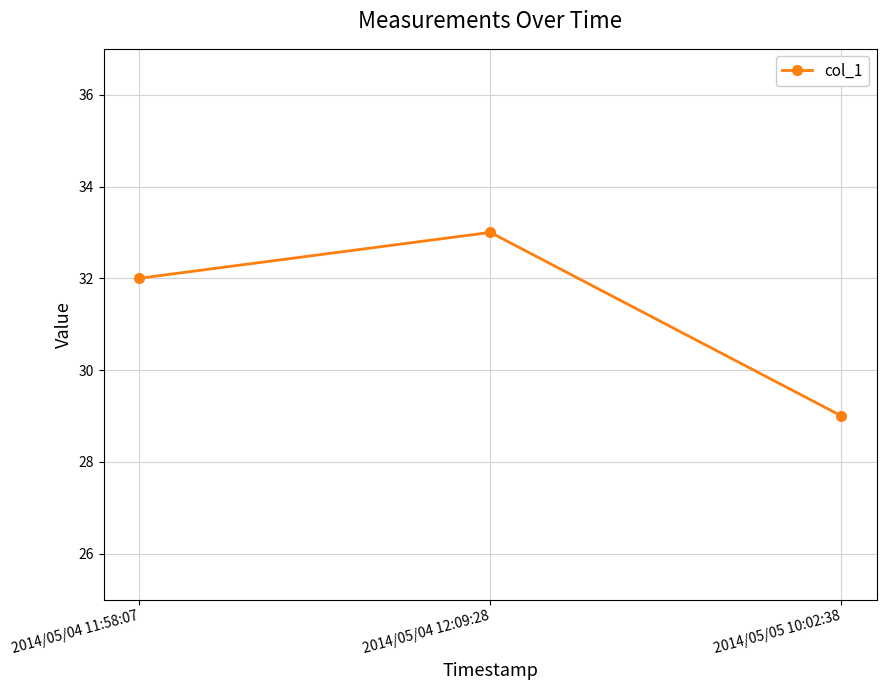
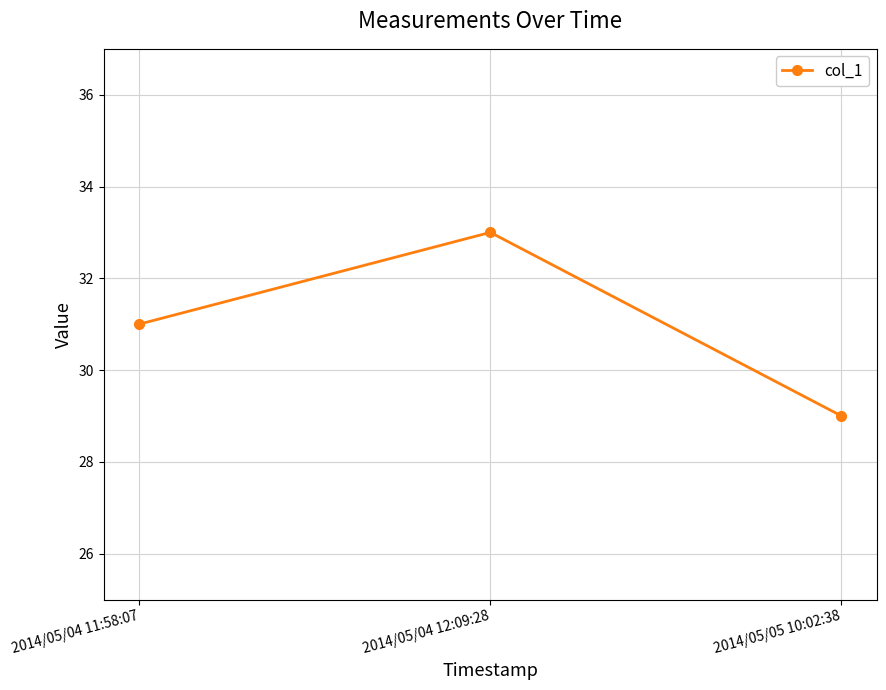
  {
-   "2014/05/04 11:58:07": 32,
+   "2014/05/04 11:58:07": 31,
    "2014/05/04 12:09:28": 33,
    "2014/05/05 10:02:38": 29
  }
